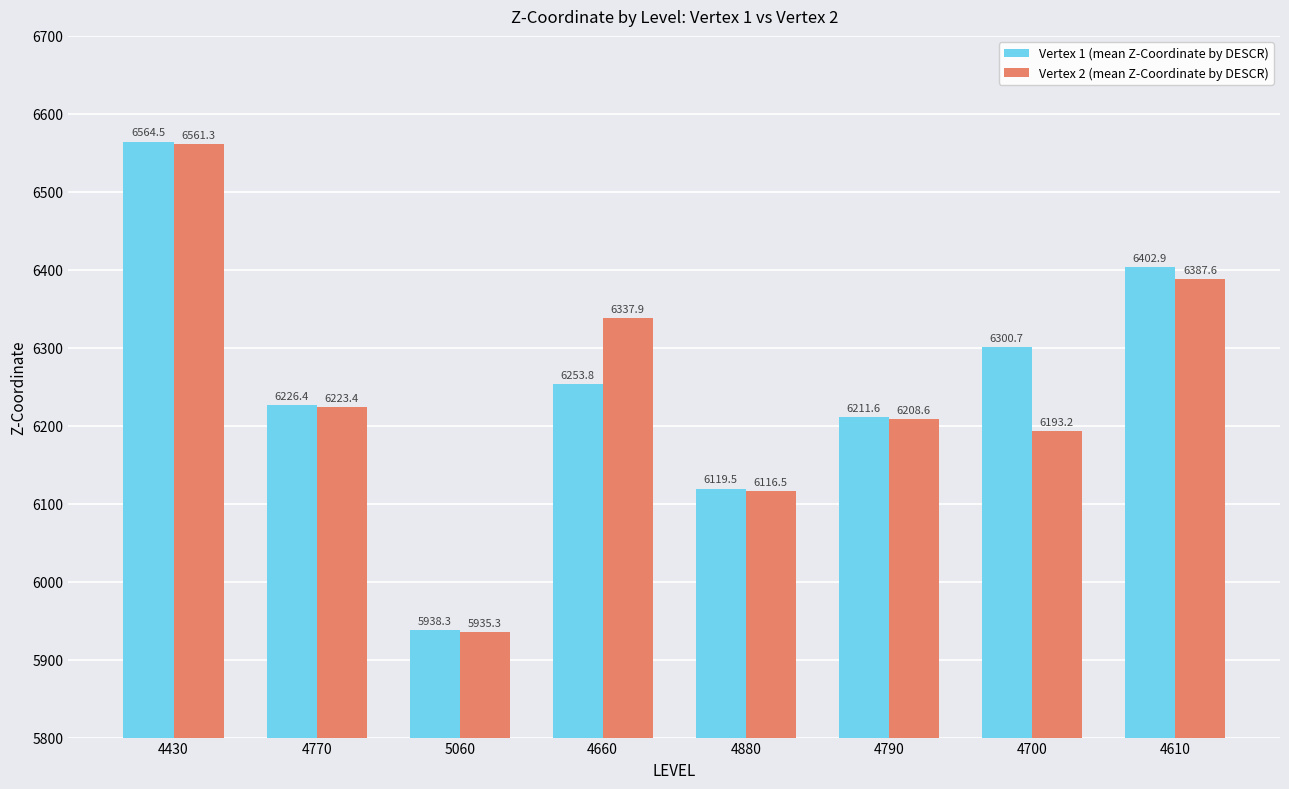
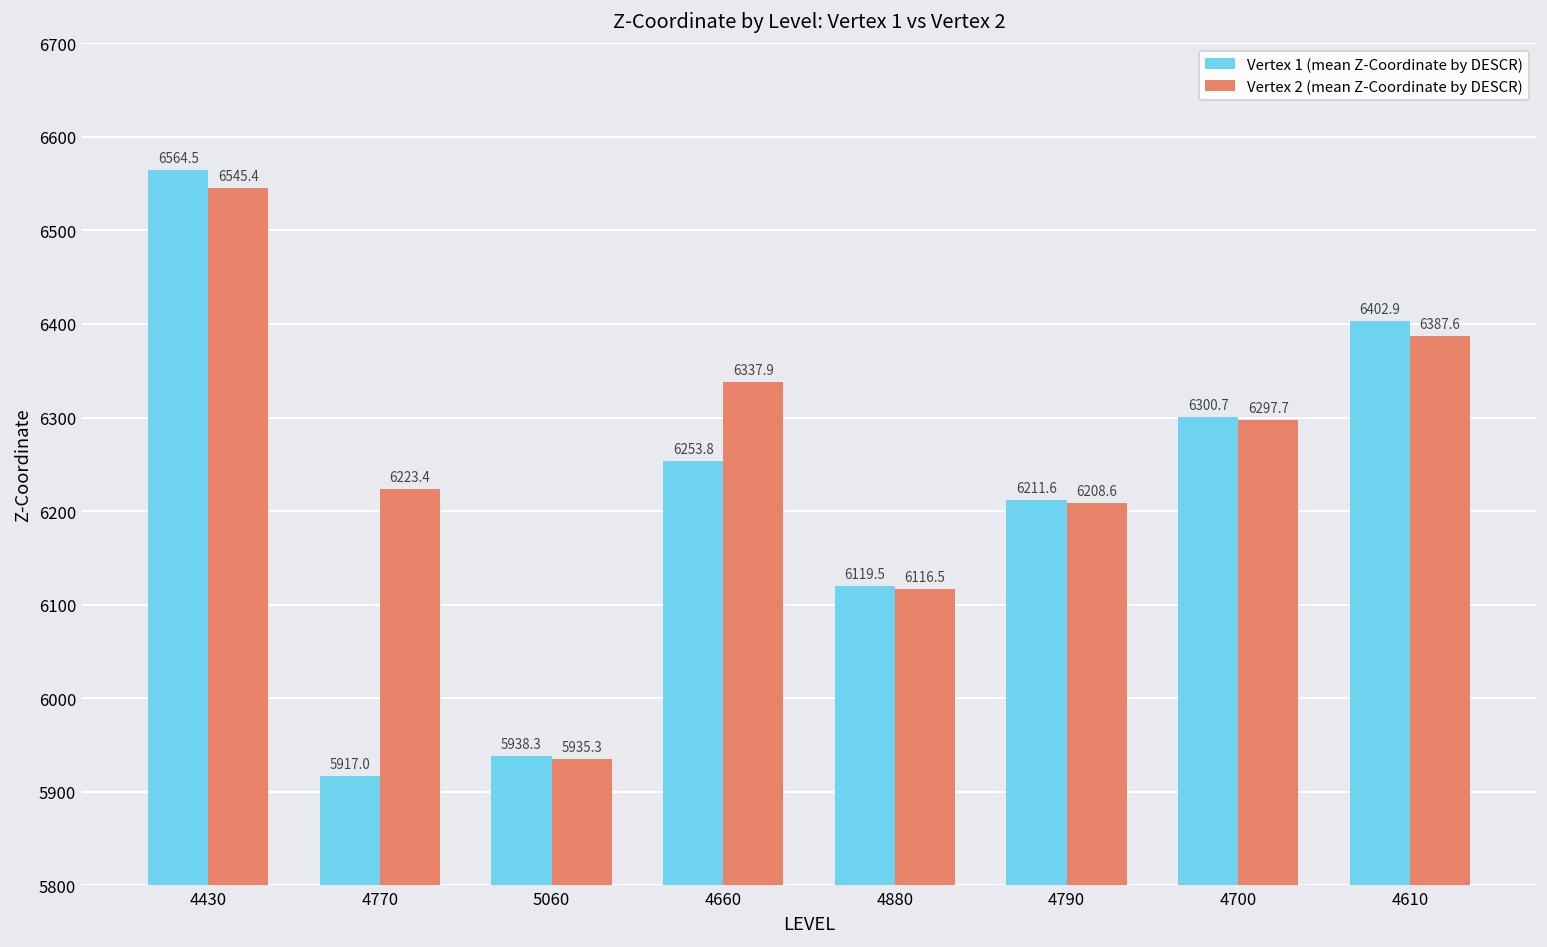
  {
    "Vertex 1 (mean Z-Coordinate by DESCR)": {
      "4430": 6564.5,
-     "4770": 6226.4,
+     "4770": 5917.0,
      "5060": 5938.3,
      "4660": 6253.8,
      "4880": 6119.5,
      "4790": 6211.6,
      "4700": 6300.7,
      "4610": 6402.9
    },
    "Vertex 2 (mean Z-Coordinate by DESCR)": {
-     "4430": 6561.3,
+     "4430": 6545.4,
      "4770": 6223.4,
      "5060": 5935.3,
      "4660": 6337.9,
      "4880": 6116.5,
      "4790": 6208.6,
-     "4700": 6193.2,
+     "4700": 6297.7,
      "4610": 6387.6
    }
  }
